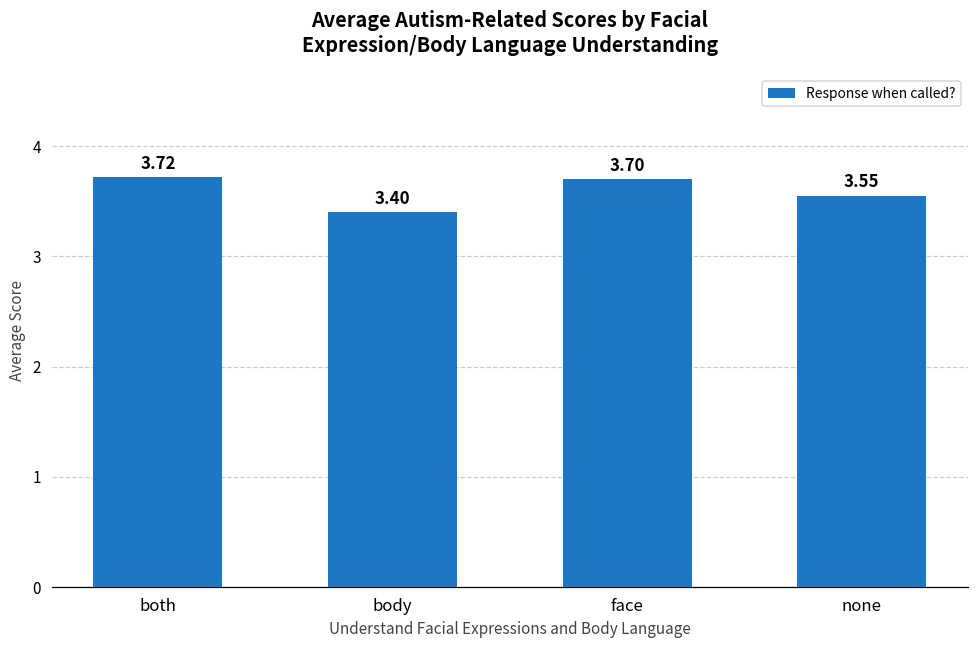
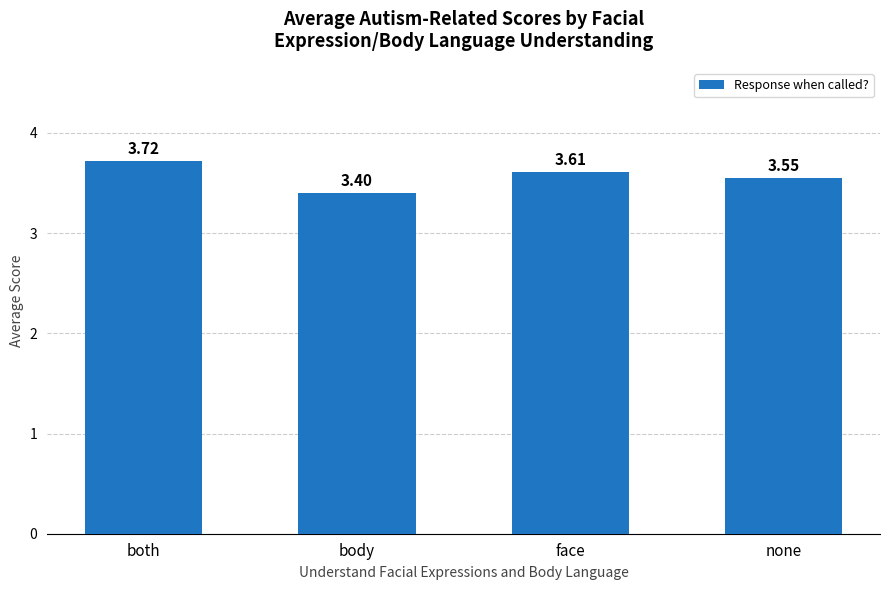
  {
    "both": 3.72,
    "body": 3.40,
-   "face": 3.70,
+   "face": 3.61,
    "none": 3.55
  }
